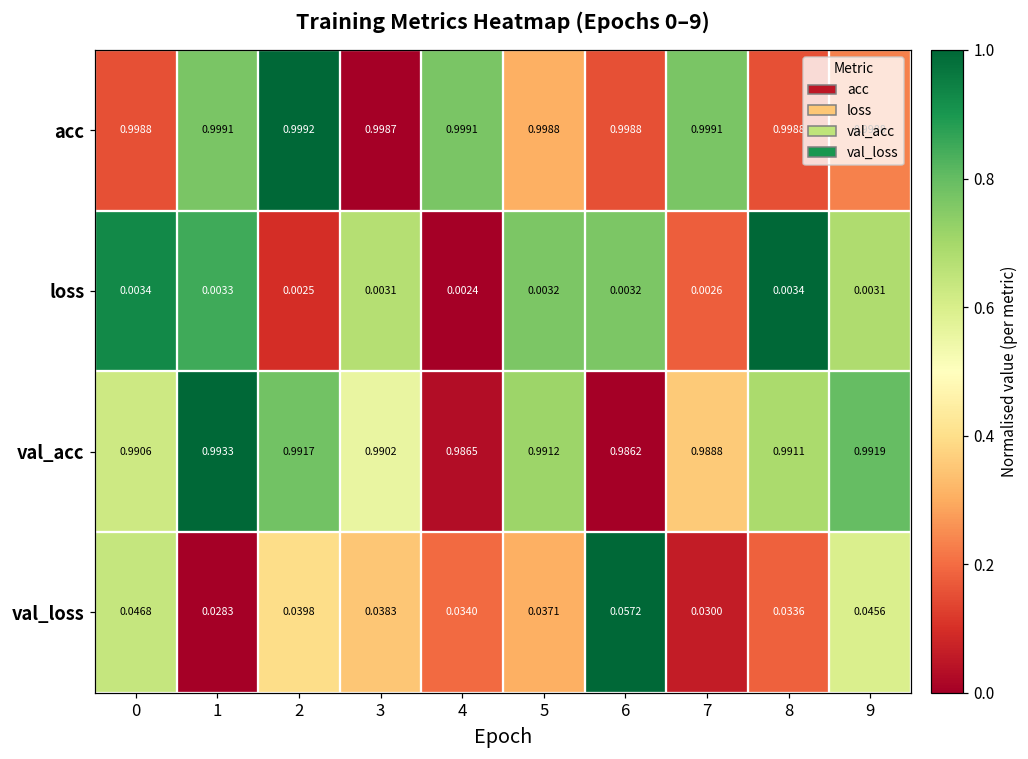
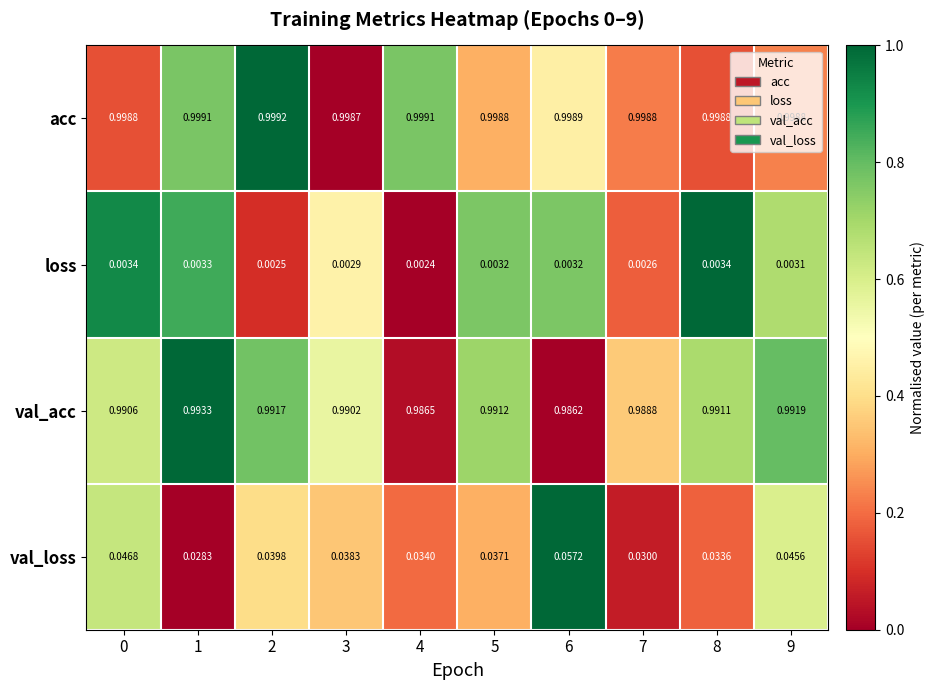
  {
    "acc": {
      "0": 0.9988,
      "1": 0.9991,
      "2": 0.9992,
      "3": 0.9987,
      "4": 0.9991,
      "5": 0.9988,
-     "6": 0.9988,
-     "7": 0.9991
+     "6": 0.9989,
+     "7": 0.9988
    },
    "loss": {
      "0": 0.0034,
      "1": 0.0033,
      "2": 0.0025,
-     "3": 0.0031,
+     "3": 0.0029,
      "4": 0.0024,
      "5": 0.0032,
      "6": 0.0032,
      "7": 0.0026,
      "8": 0.0034,
      "9": 0.0031
    },
    "val_acc": {
      "0": 0.9906,
      "1": 0.9933,
      "2": 0.9917,
      "3": 0.9902,
      "4": 0.9865,
      "5": 0.9912,
      "6": 0.9862,
      "7": 0.9888,
      "8": 0.9911,
      "9": 0.9919
    },
    "val_loss": {
      "0": 0.0468,
      "1": 0.0283,
      "2": 0.0398,
      "3": 0.0383,
      "4": 0.0340,
      "5": 0.0371,
      "6": 0.0572,
      "7": 0.0300,
      "8": 0.0336,
      "9": 0.0456
    }
  }
